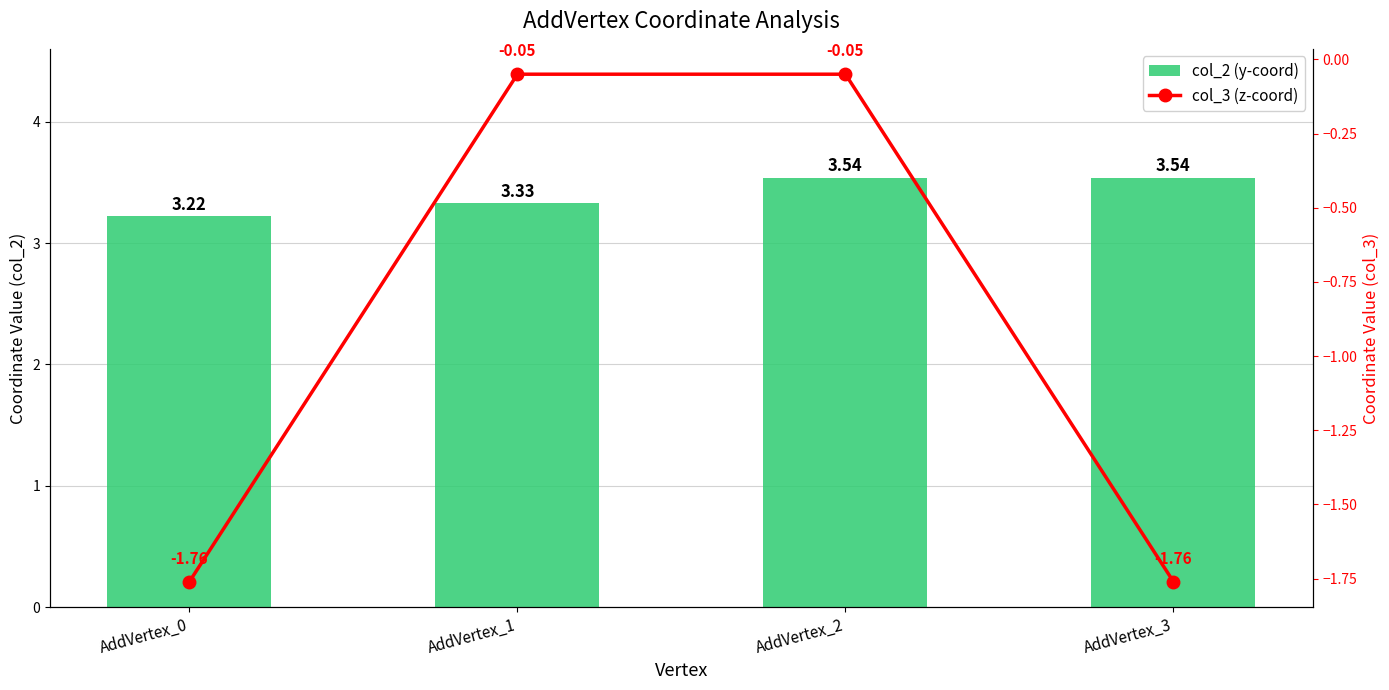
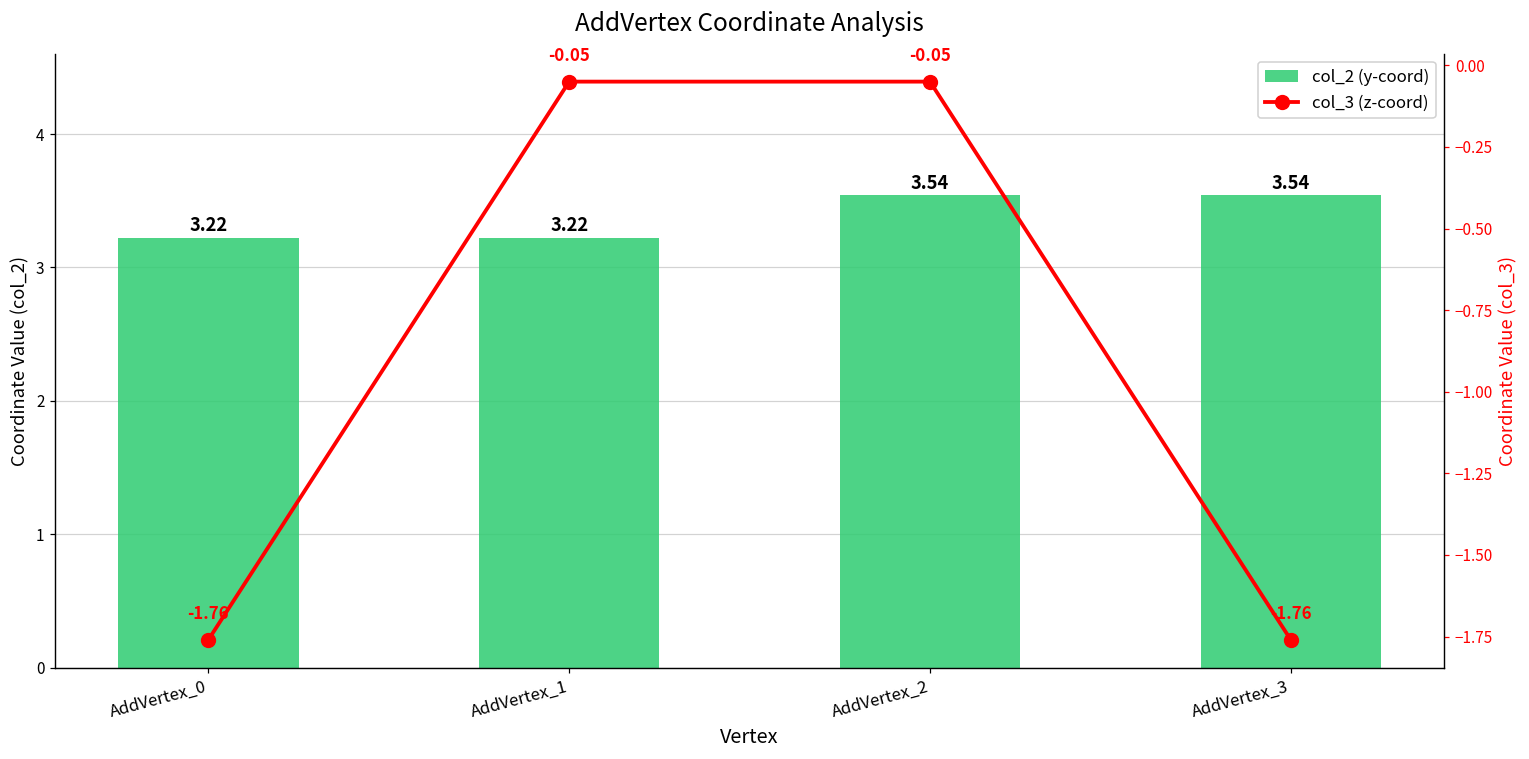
  {
    "col_2 (y-coord)": {
      "AddVertex_0": 3.22,
-     "AddVertex_1": 3.33,
+     "AddVertex_1": 3.22,
      "AddVertex_2": 3.54,
      "AddVertex_3": 3.54
    },
    "col_3 (z-coord)": {
      "AddVertex_0": -1.76,
      "AddVertex_1": -0.05,
      "AddVertex_2": -0.05,
      "AddVertex_3": -1.76
    }
  }
